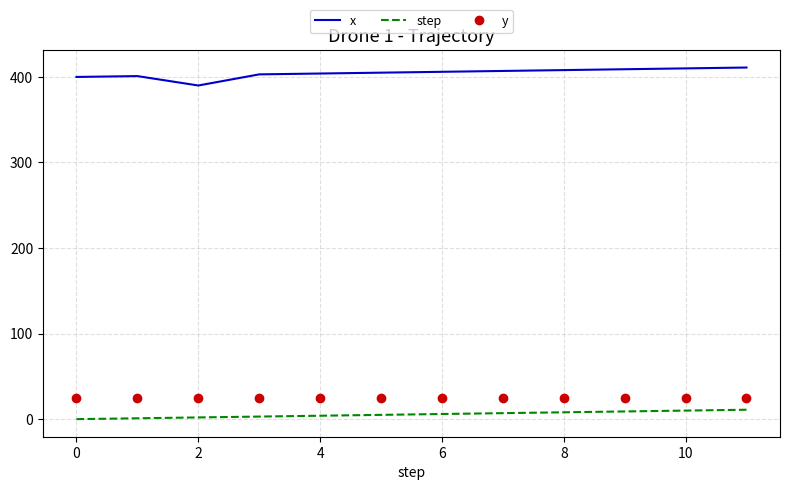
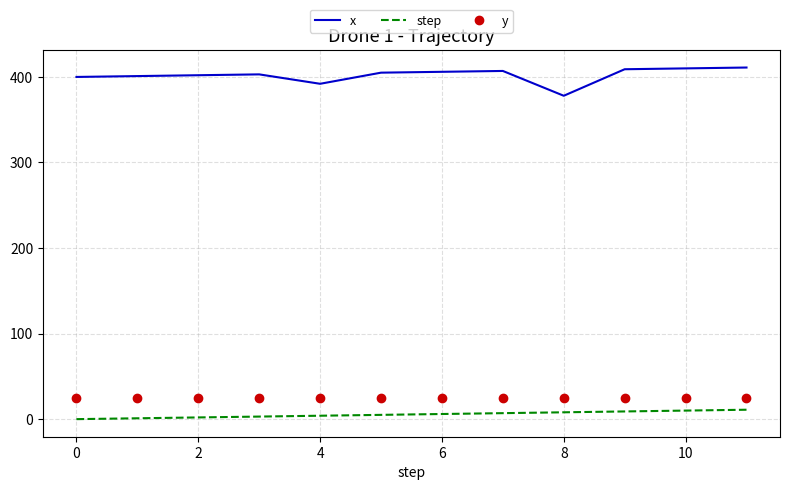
  {
    "x": {
      "0": 400,
-     "2": 390,
-     "4": 400,
+     "2": 400,
+     "4": 390,
      "6": 410,
-     "8": 410,
+     "8": 380,
      "10": 410
    },
    "step": {
      "0": 0,
      "2": 0,
      "4": 0,
      "6": 10,
      "8": 10,
      "10": 10
    },
    "y": {
      "0": 30,
      "2": 30,
      "4": 30,
      "6": 30,
      "8": 30,
      "10": 30
    }
  }
